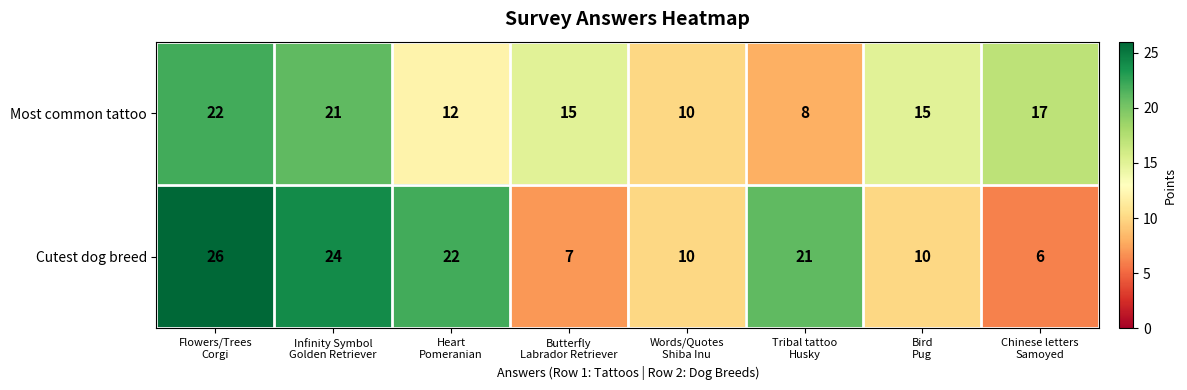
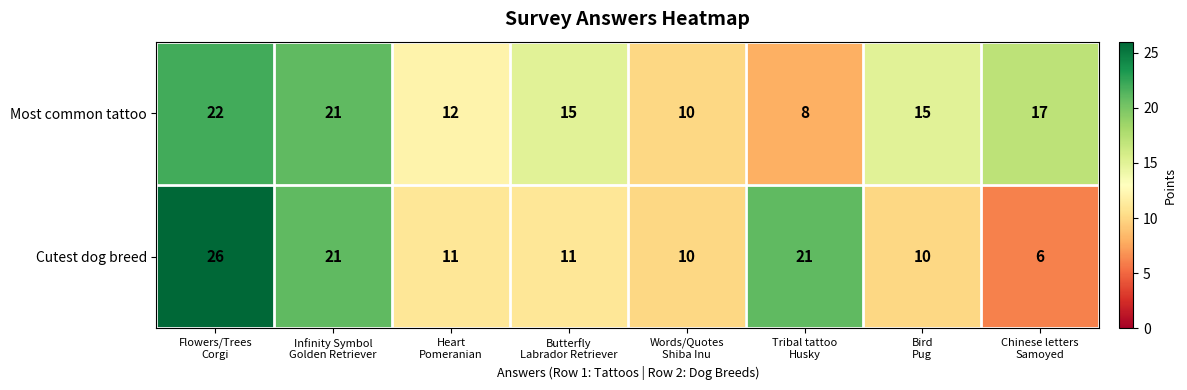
  {
    "Most common tattoo": {
      "Flowers/Trees Corgi": 22,
      "Infinity Symbol Golden Retriever": 21,
      "Heart Pomeranian": 12,
      "Butterfly Labrador Retriever": 15,
      "Words/Quotes Shiba Inu": 10,
      "Tribal tattoo Husky": 8,
      "Bird Pug": 15,
      "Chinese letters Samoyed": 17
    },
    "Cutest dog breed": {
      "Flowers/Trees Corgi": 26,
-     "Infinity Symbol Golden Retriever": 24,
-     "Heart Pomeranian": 22,
-     "Butterfly Labrador Retriever": 7,
+     "Infinity Symbol Golden Retriever": 21,
+     "Heart Pomeranian": 11,
+     "Butterfly Labrador Retriever": 11,
      "Words/Quotes Shiba Inu": 10,
      "Tribal tattoo Husky": 21,
      "Bird Pug": 10,
      "Chinese letters Samoyed": 6
    }
  }
